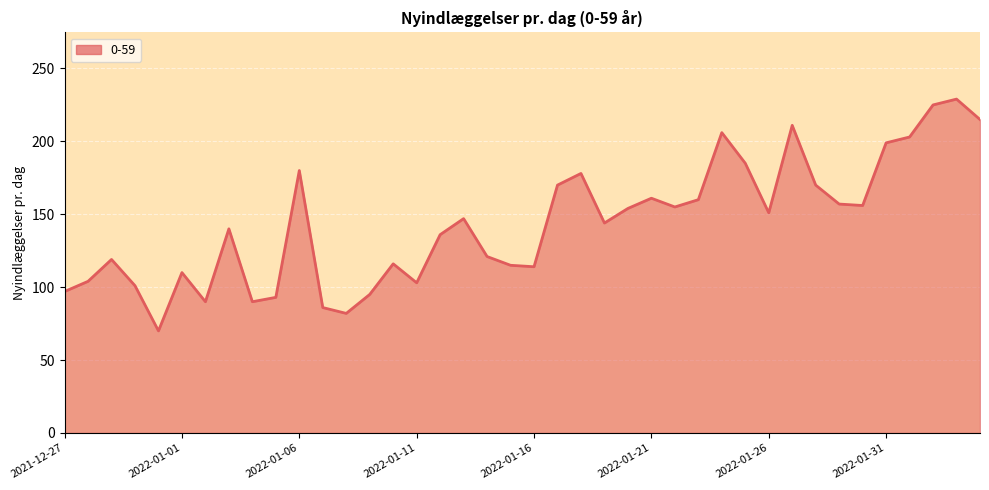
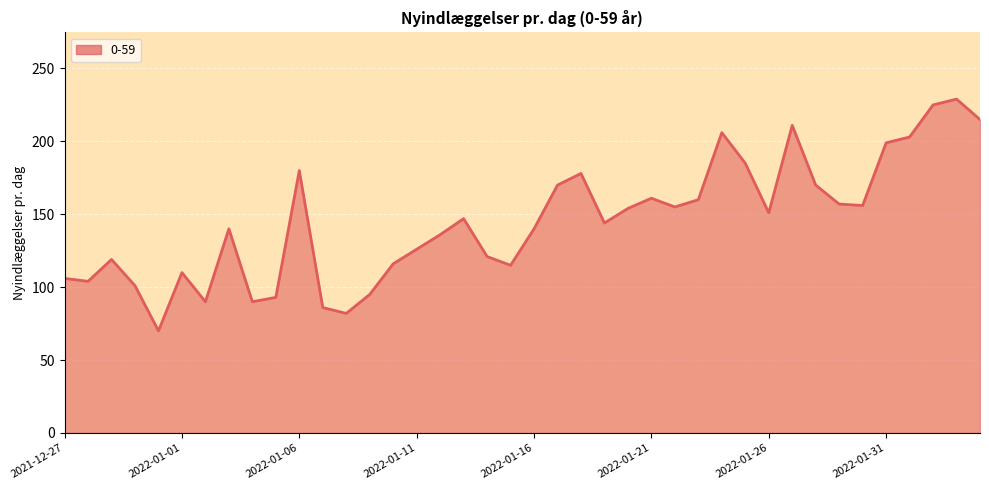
  {
-   "2021-12-27": 97,
+   "2021-12-27": 106,
    "2022-01-01": 110,
    "2022-01-06": 180,
-   "2022-01-11": 103,
-   "2022-01-16": 114,
+   "2022-01-11": 126,
+   "2022-01-16": 140,
    "2022-01-21": 161,
    "2022-01-26": 151,
    "2022-01-31": 199
  }
